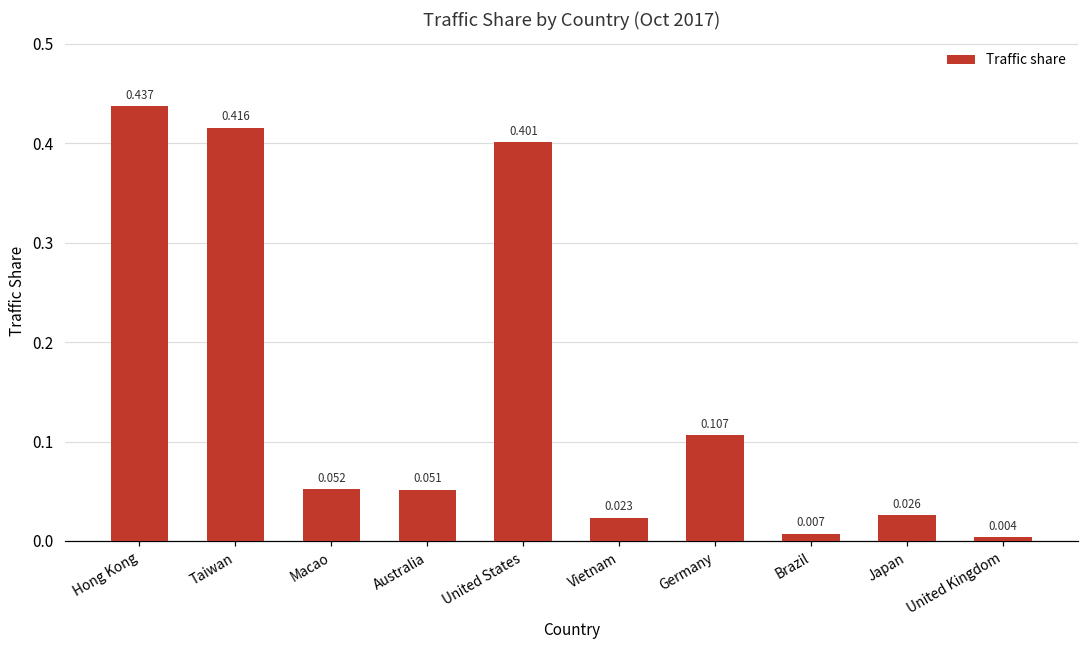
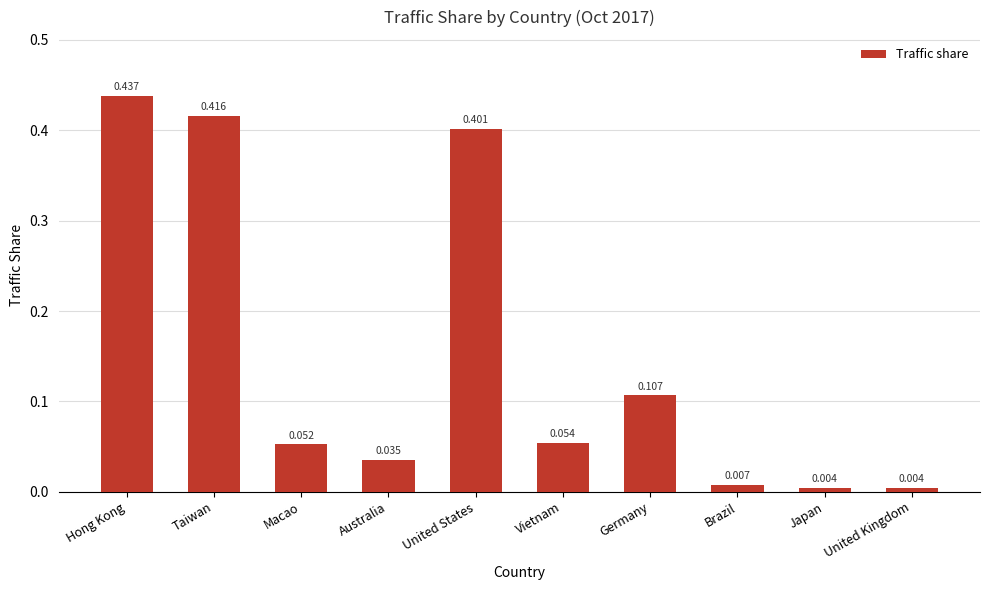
  {
    "Hong Kong": 0.437,
    "Taiwan": 0.416,
    "Macao": 0.052,
-   "Australia": 0.051,
+   "Australia": 0.035,
    "United States": 0.401,
-   "Vietnam": 0.023,
+   "Vietnam": 0.054,
    "Germany": 0.107,
    "Brazil": 0.007,
-   "Japan": 0.026,
+   "Japan": 0.004,
    "United Kingdom": 0.004
  }
